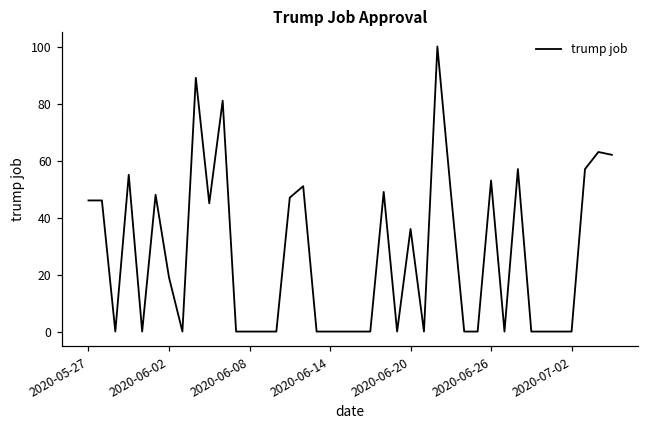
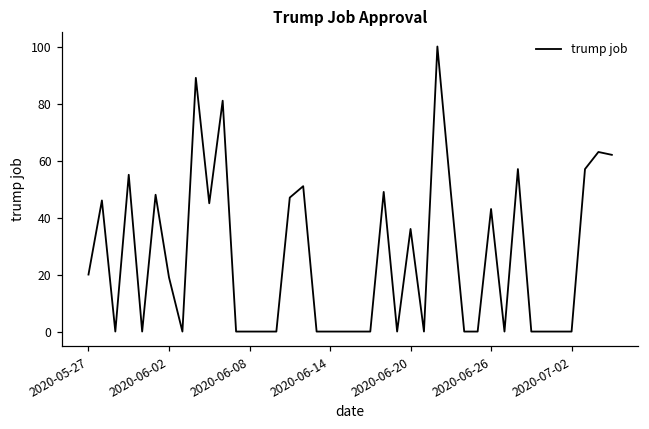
  {
-   "2020-05-27": 46,
+   "2020-05-27": 20,
    "2020-06-02": 19,
    "2020-06-08": 0,
    "2020-06-14": 0,
    "2020-06-20": 36,
-   "2020-06-26": 53,
+   "2020-06-26": 43,
    "2020-07-02": 0
  }
